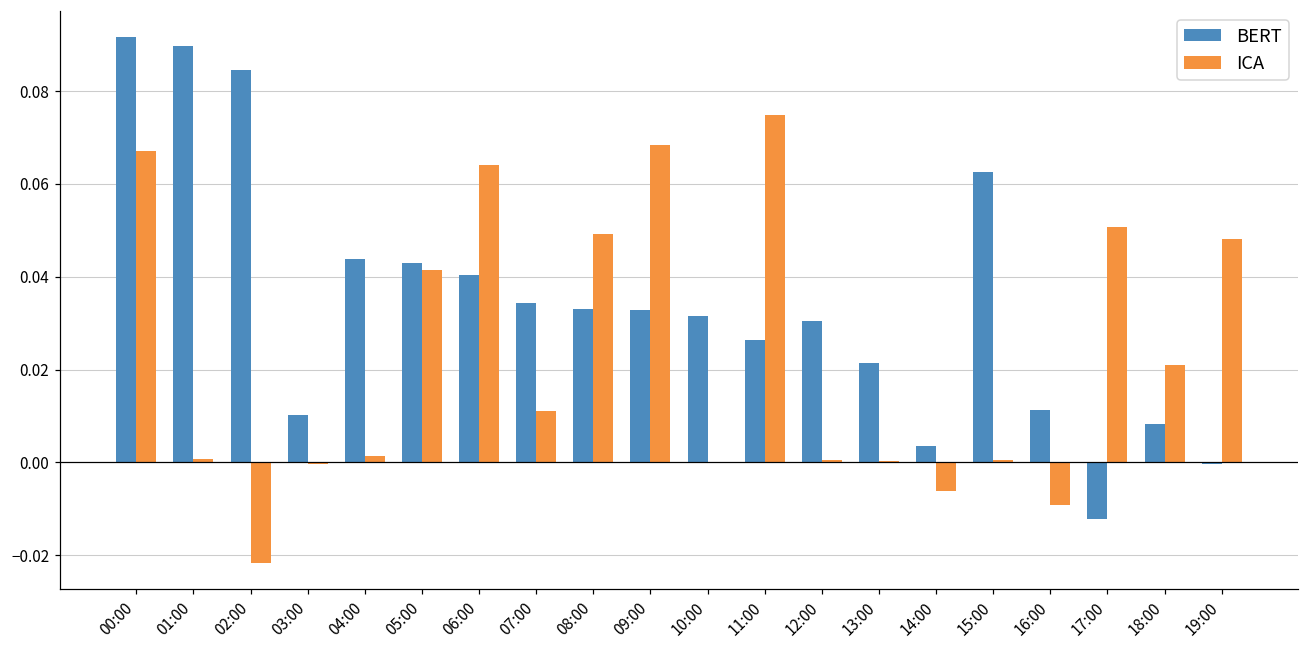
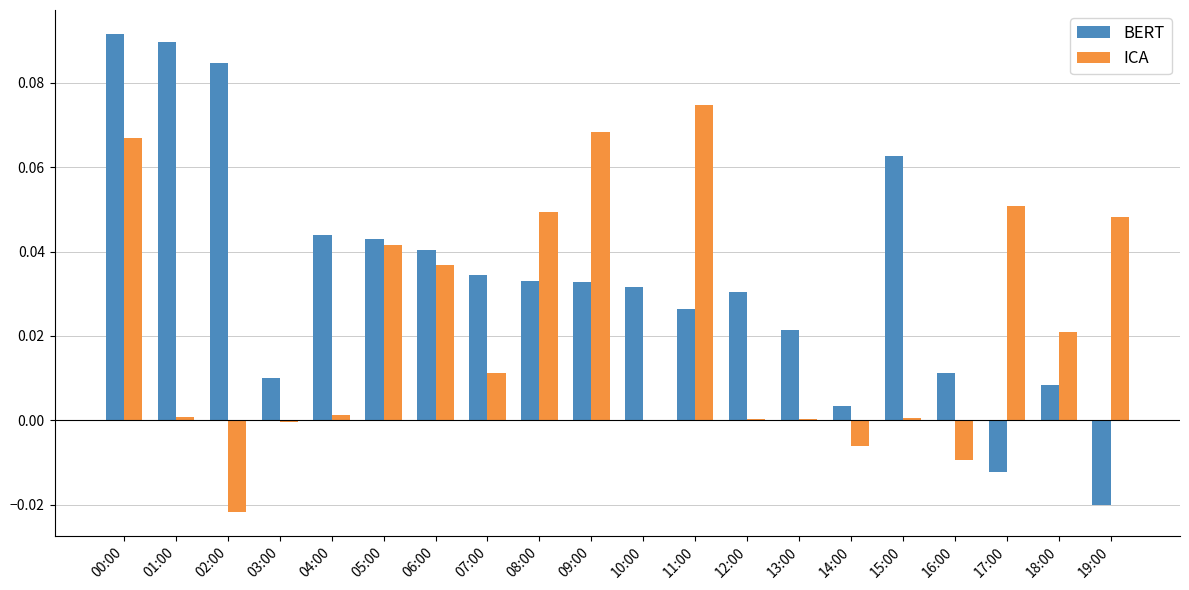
  {
    "BERT": {
      "00:00": 0.092,
      "01:00": 0.090,
      "02:00": 0.085,
      "03:00": 0.010,
      "04:00": 0.044,
      "05:00": 0.043,
      "06:00": 0.040,
      "07:00": 0.034,
      "08:00": 0.033,
      "09:00": 0.033,
      "10:00": 0.032,
      "11:00": 0.026,
      "12:00": 0.031,
      "13:00": 0.021,
      "14:00": 0.004,
      "15:00": 0.063,
      "16:00": 0.011,
      "17:00": -0.012,
      "18:00": 0.008,
-     "19:00": 0.000
+     "19:00": -0.020
    },
    "ICA": {
      "00:00": 0.067,
      "01:00": 0.001,
      "02:00": -0.022,
      "04:00": 0.001,
      "05:00": 0.042,
-     "06:00": 0.064,
+     "06:00": 0.037,
      "07:00": 0.011,
      "08:00": 0.049,
      "09:00": 0.068,
      "11:00": 0.075,
      "14:00": -0.006,
      "16:00": -0.009,
      "17:00": 0.051,
      "18:00": 0.021,
      "19:00": 0.048
    }
  }
